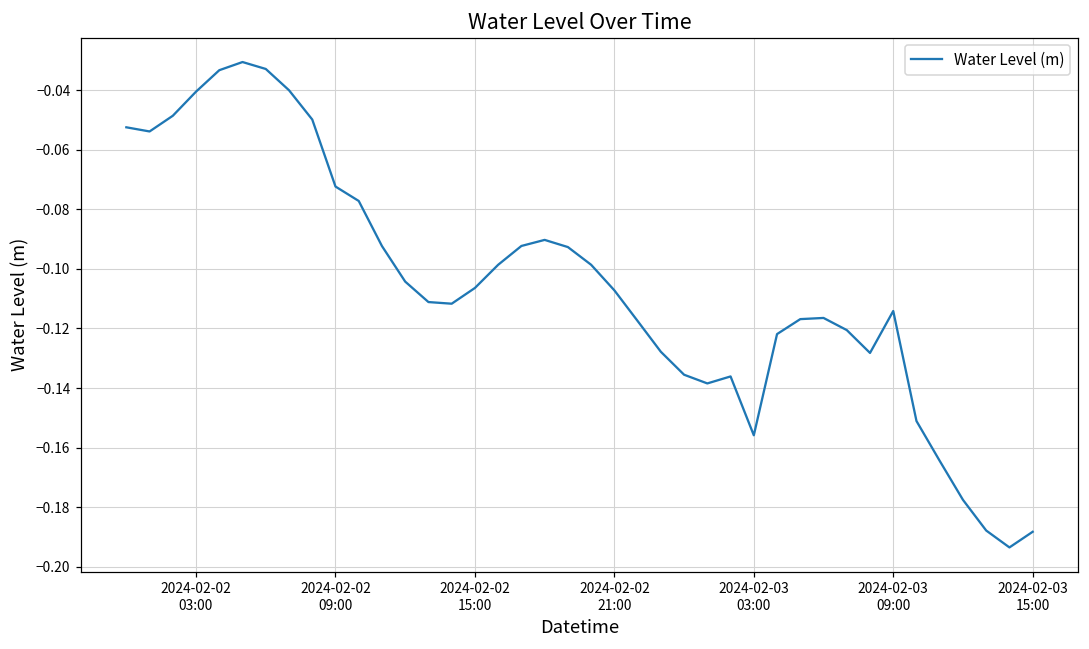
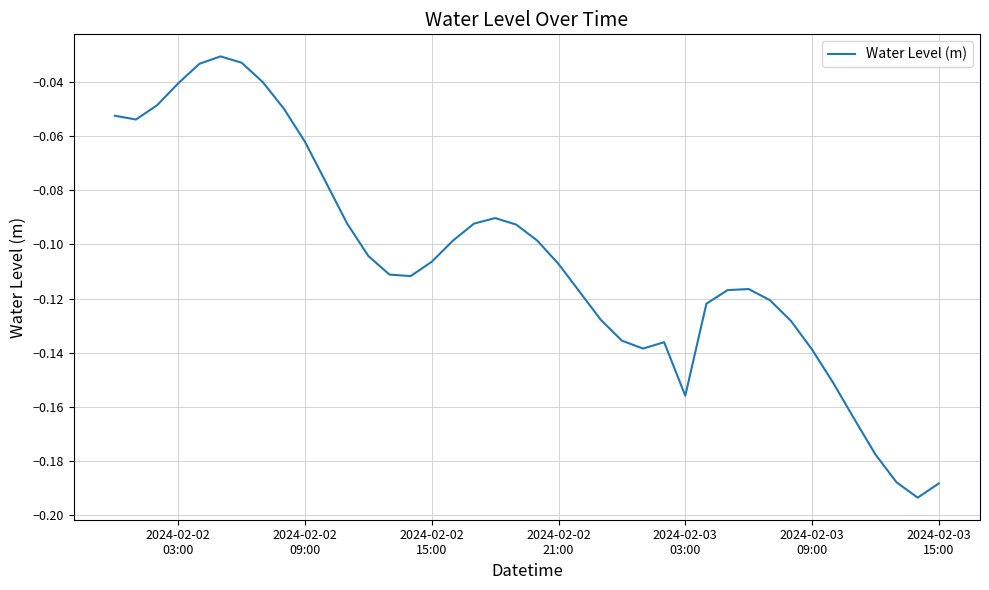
  {
    "2024-02-02 03:00": -0.041,
-   "2024-02-02 09:00": -0.072,
+   "2024-02-02 09:00": -0.062,
    "2024-02-02 15:00": -0.106,
    "2024-02-02 21:00": -0.107,
    "2024-02-03 03:00": -0.156,
-   "2024-02-03 09:00": -0.114,
+   "2024-02-03 09:00": -0.139,
    "2024-02-03 15:00": -0.188
  }
